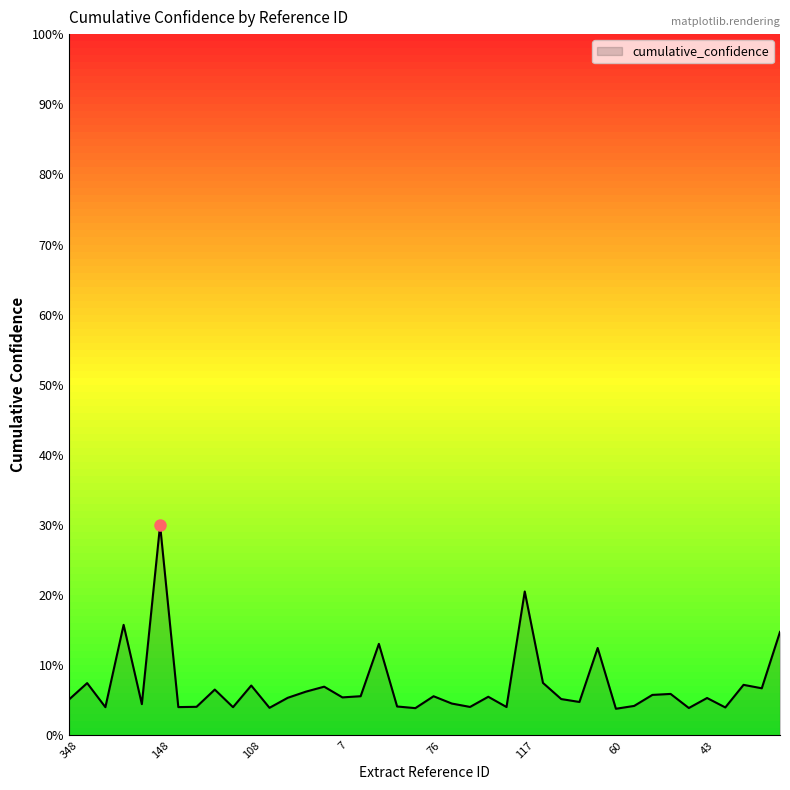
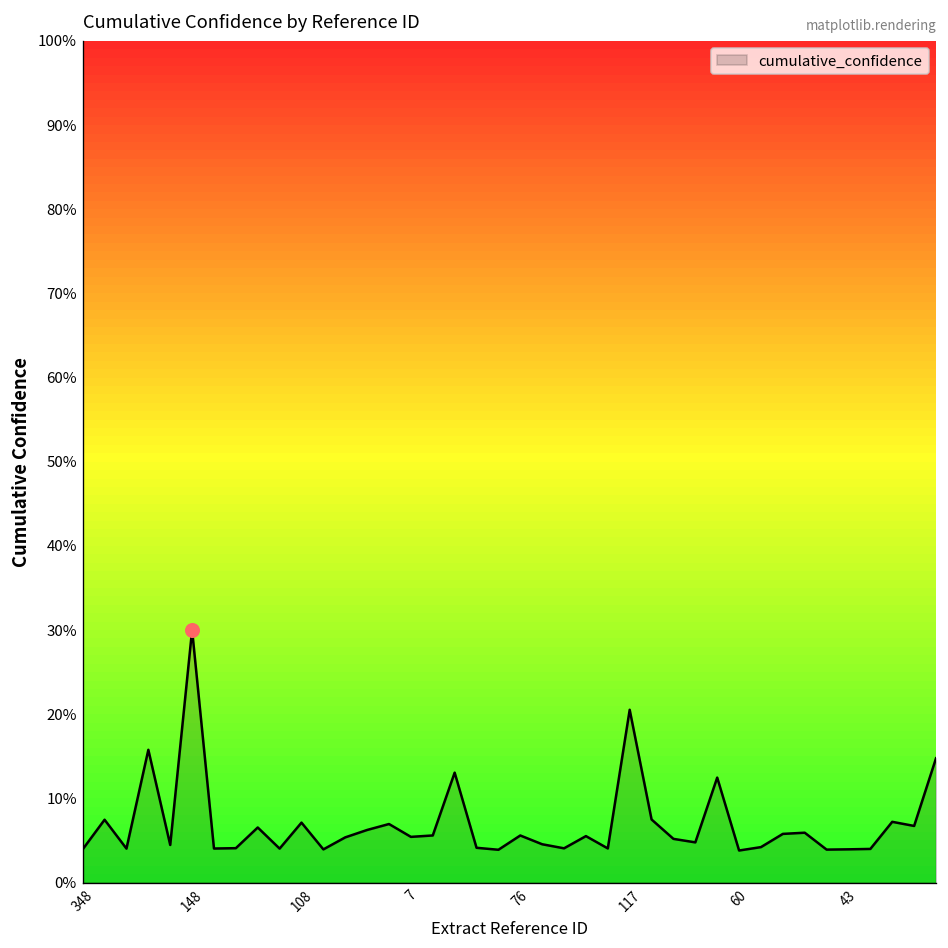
  {
    "cumulative_confidence": {
-     "348": "5%",
+     "348": "4%",
      "108": "7%",
      "76": "6%",
      "117": "21%",
      "60": "4%",
-     "43": "5%"
+     "43": "4%"
    }
  }
